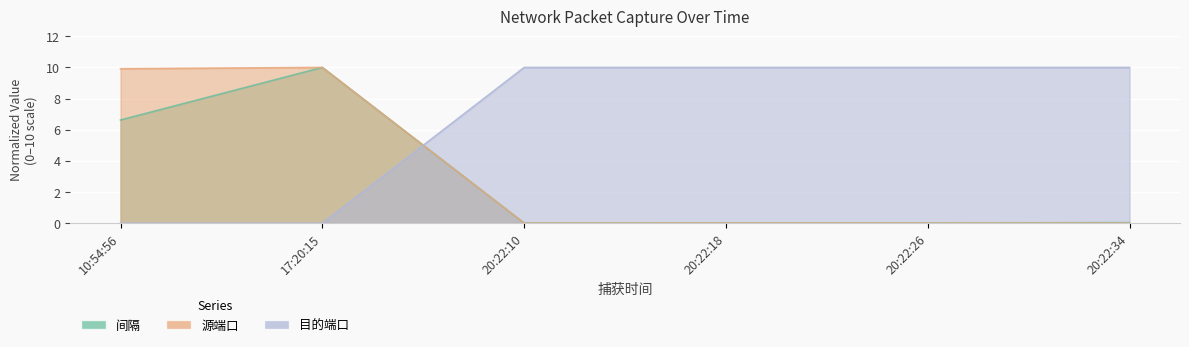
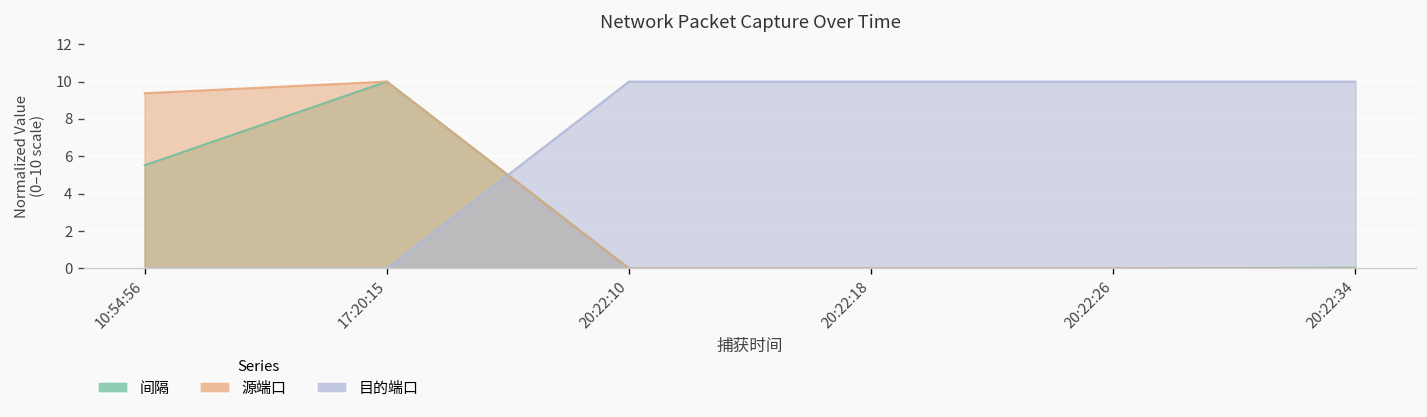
  {
    "间隔": {
-     "10:54:56": 6.6
+     "10:54:56": 5.5
    },
    "源端口": {
-     "10:54:56": 9.9
+     "10:54:56": 9.4
    },
    "目的端口": {
      "10:54:56": 0.0,
      "17:20:15": 0.0,
      "20:22:10": 10.0,
      "20:22:18": 10.0,
      "20:22:26": 10.0,
      "20:22:34": 10.0
    }
  }
